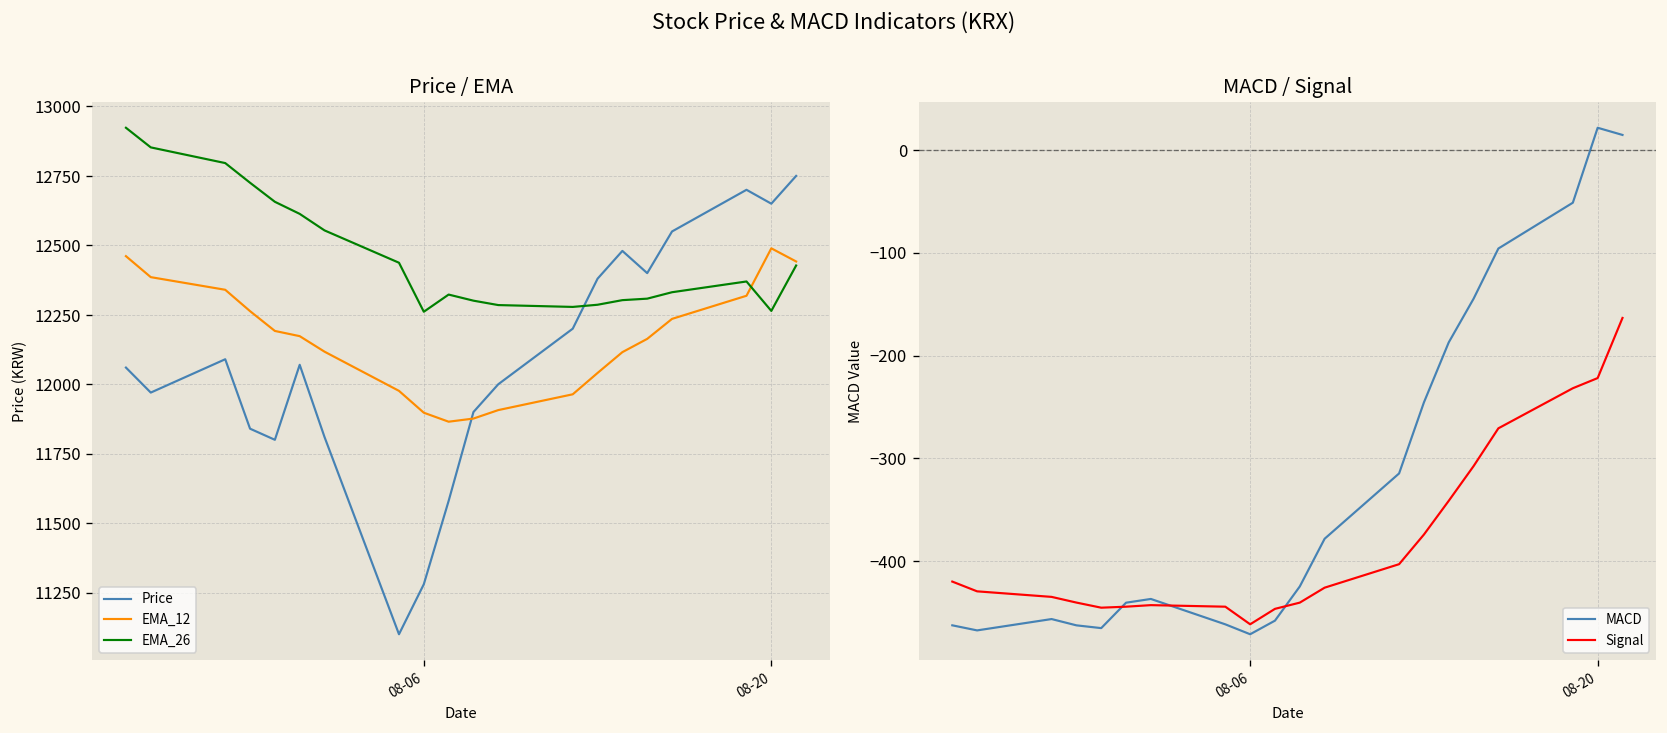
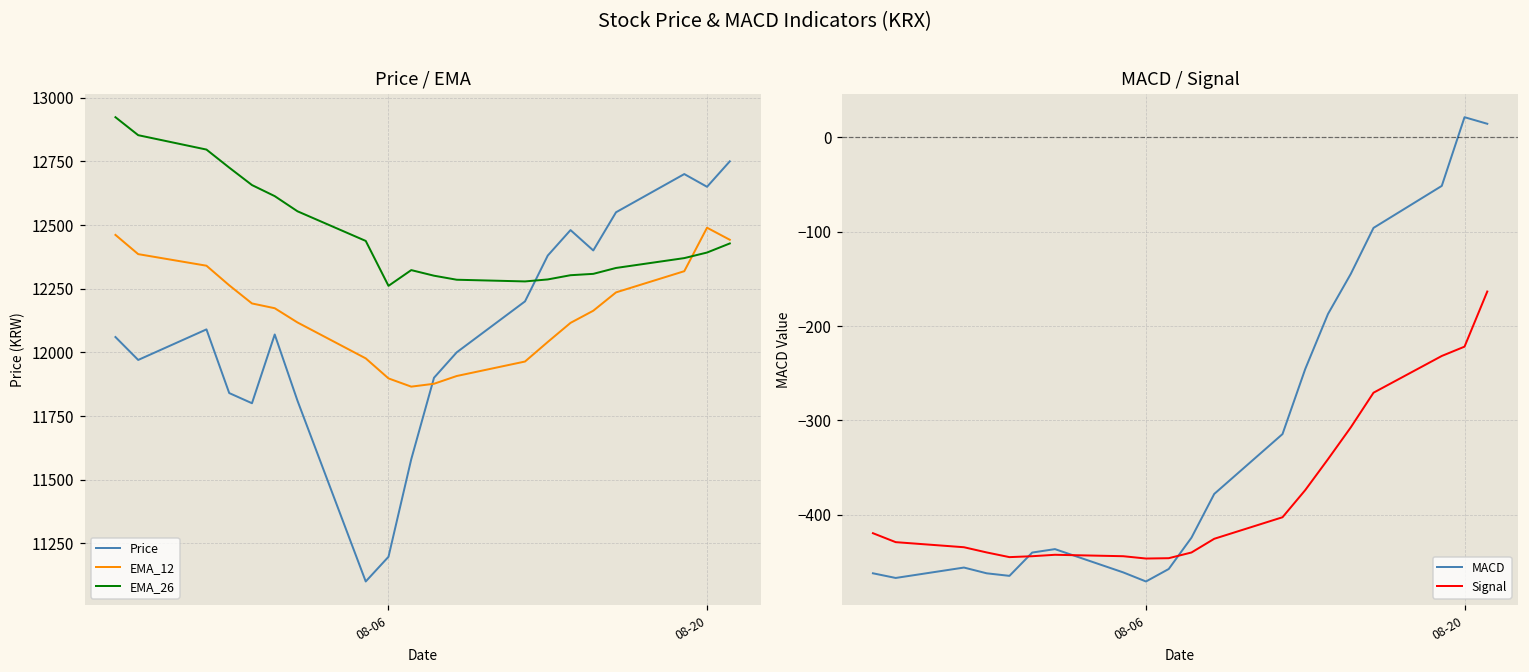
  {
    "Price / EMA": {
      "Price": {
-       "08-06": 11280,
+       "08-06": 11200,
        "08-20": 12650
      },
      "EMA_12": {
        "08-06": 11900,
        "08-20": 12490
      },
      "EMA_26": {
        "08-06": 12260,
-       "08-20": 12260
+       "08-20": 12390
      }
    },
    "MACD / Signal": {
      "MACD": {
        "08-06": -470,
        "08-20": 20
      },
      "Signal": {
-       "08-06": -460,
+       "08-06": -450,
        "08-20": -220
      }
    }
  }
